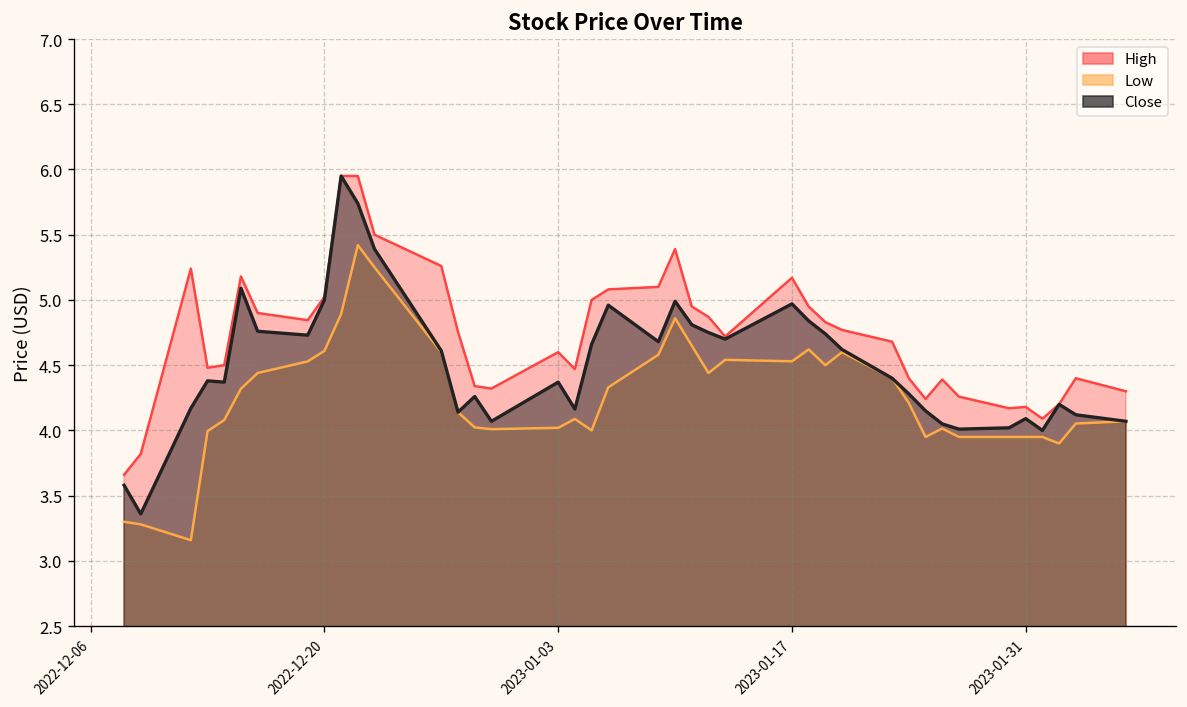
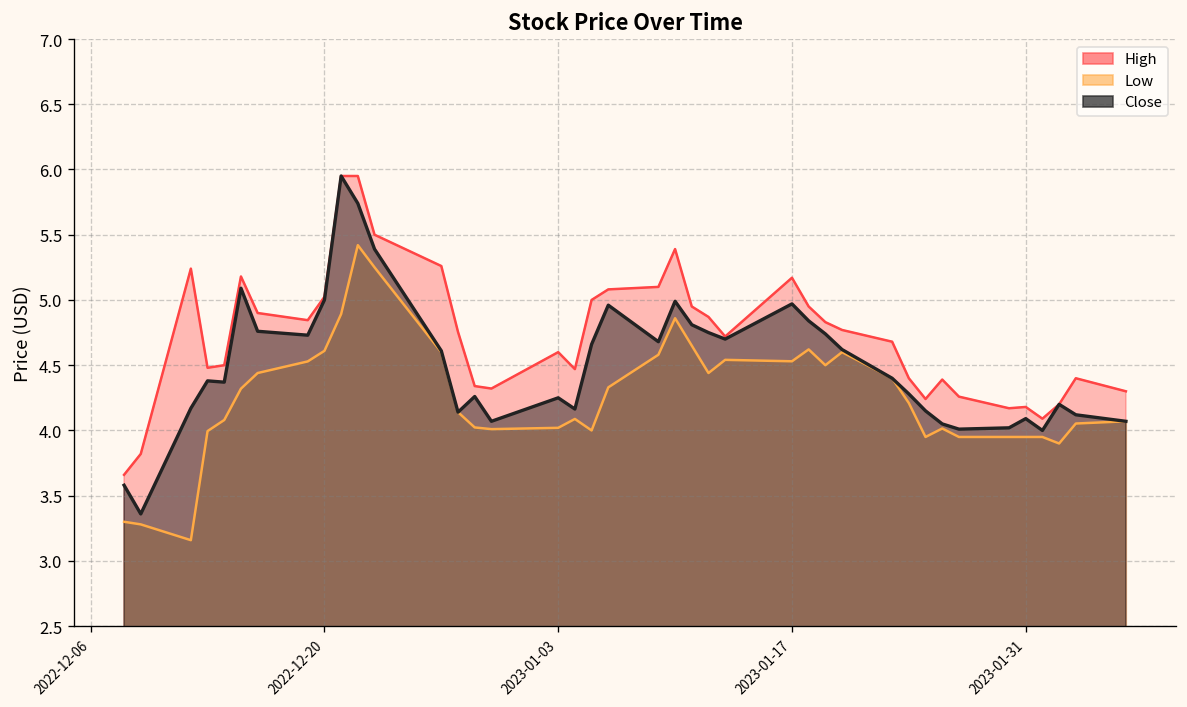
  {
    "Close": {
      "2022-12-20": 5.00,
-     "2023-01-03": 4.37,
+     "2023-01-03": 4.25,
      "2023-01-17": 4.97,
      "2023-01-31": 4.09
    }
  }
